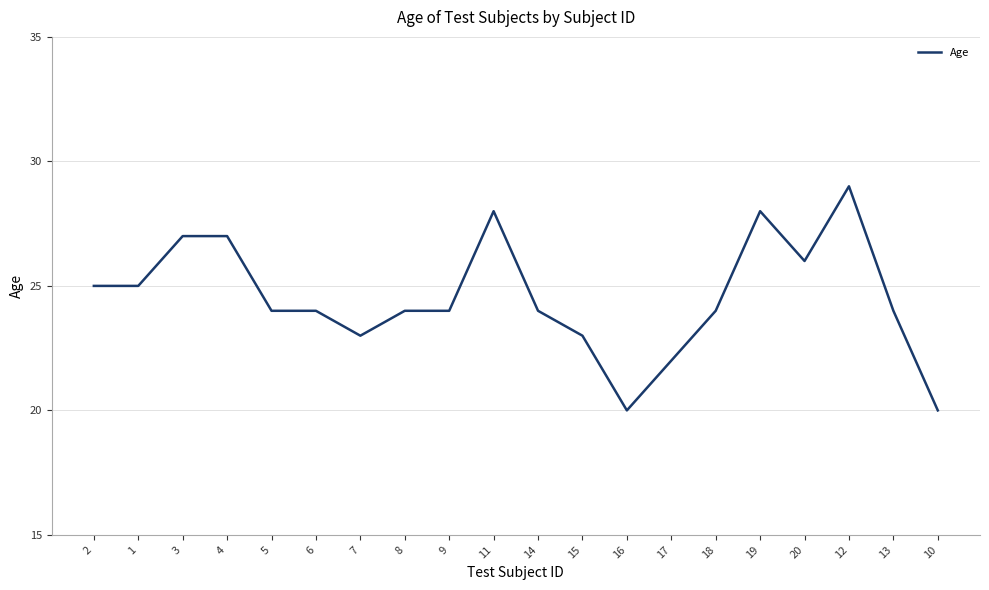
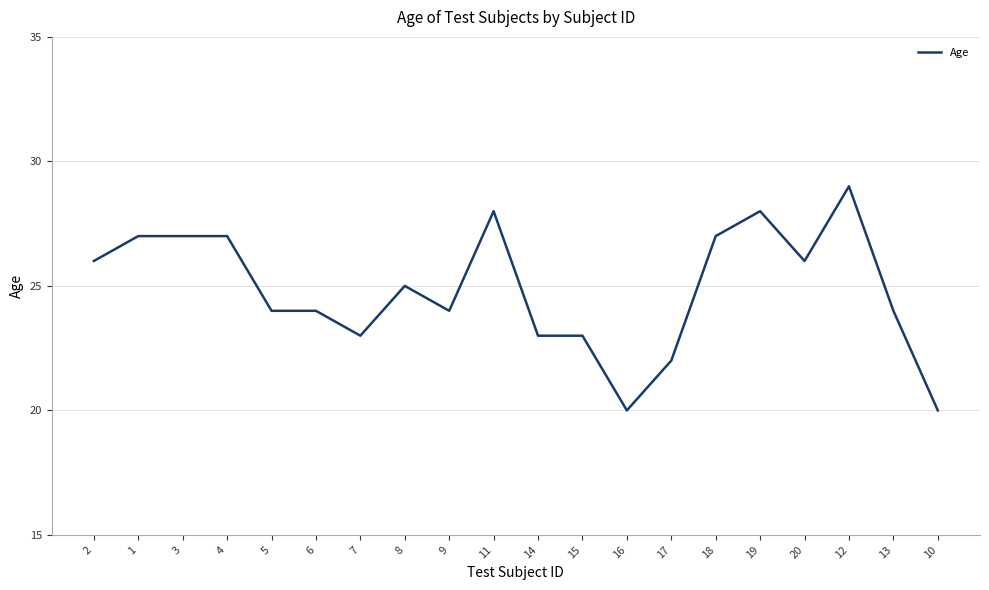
  {
-   "2": 25,
-   "1": 25,
+   "2": 26,
+   "1": 27,
    "3": 27,
    "4": 27,
    "5": 24,
    "6": 24,
    "7": 23,
-   "8": 24,
+   "8": 25,
    "9": 24,
    "11": 28,
-   "14": 24,
+   "14": 23,
    "15": 23,
    "16": 20,
    "17": 22,
-   "18": 24,
+   "18": 27,
    "19": 28,
    "20": 26,
    "12": 29,
    "13": 24,
    "10": 20
  }
